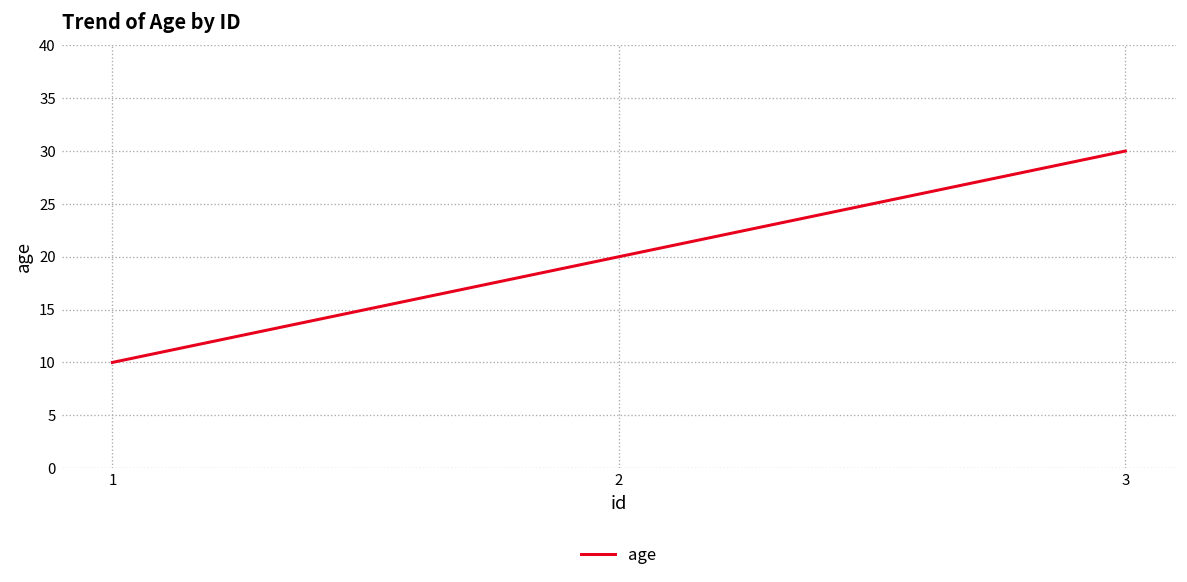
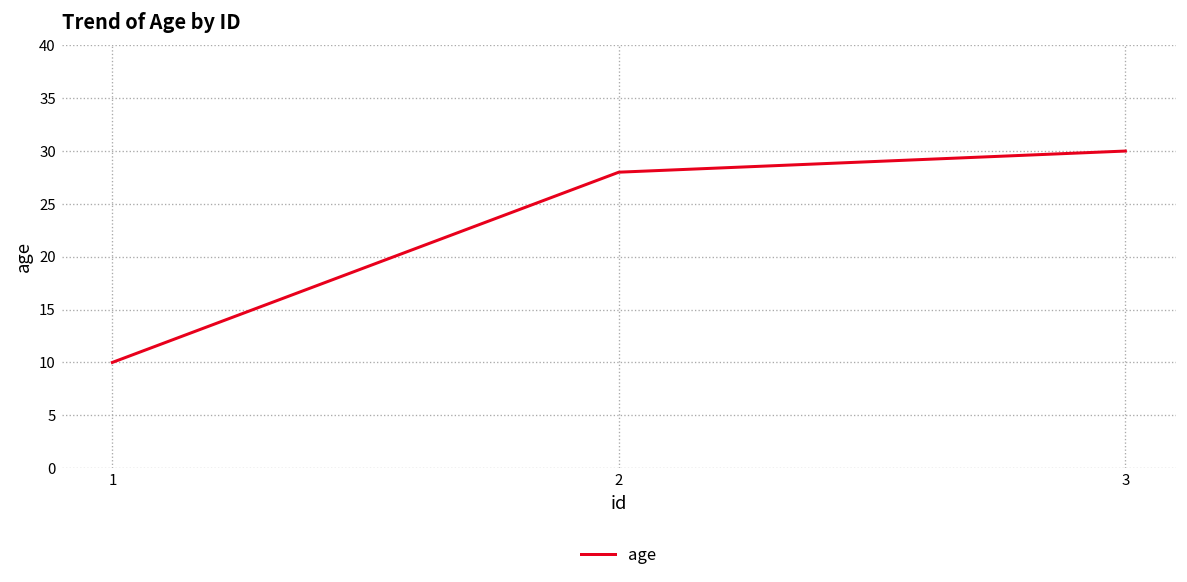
  {
    "1": 10,
-   "2": 20,
+   "2": 28,
    "3": 30
  }
